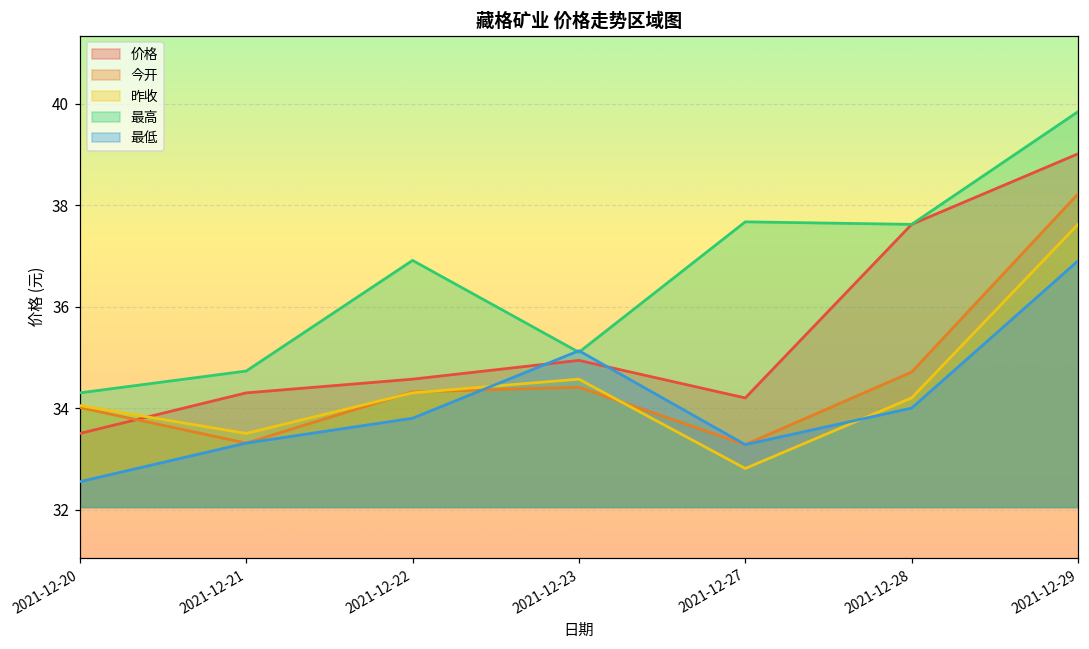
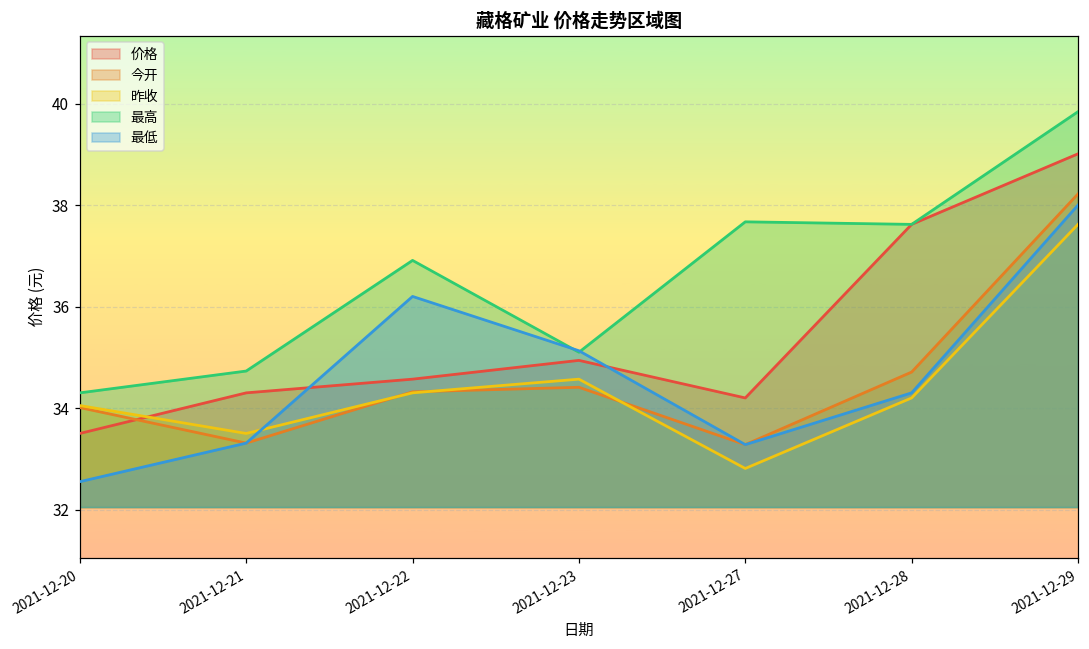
  {
    "最高": {
      "2021-12-20": 34.3,
      "2021-12-21": 34.7,
      "2021-12-22": 36.9,
      "2021-12-27": 37.7,
      "2021-12-29": 39.8
    },
    "最低": {
      "2021-12-20": 32.6,
-     "2021-12-22": 33.8,
-     "2021-12-28": 34.0,
-     "2021-12-29": 36.9
+     "2021-12-22": 36.2,
+     "2021-12-28": 34.3,
+     "2021-12-29": 38.0
    }
  }
